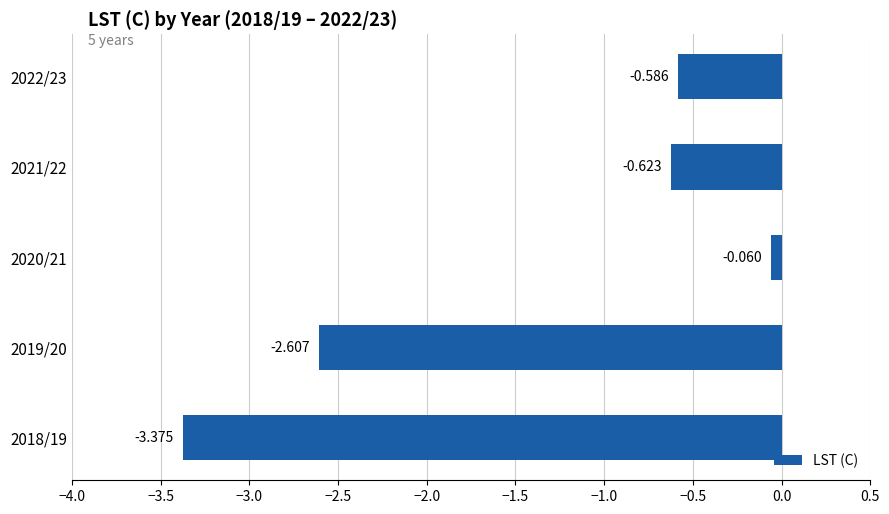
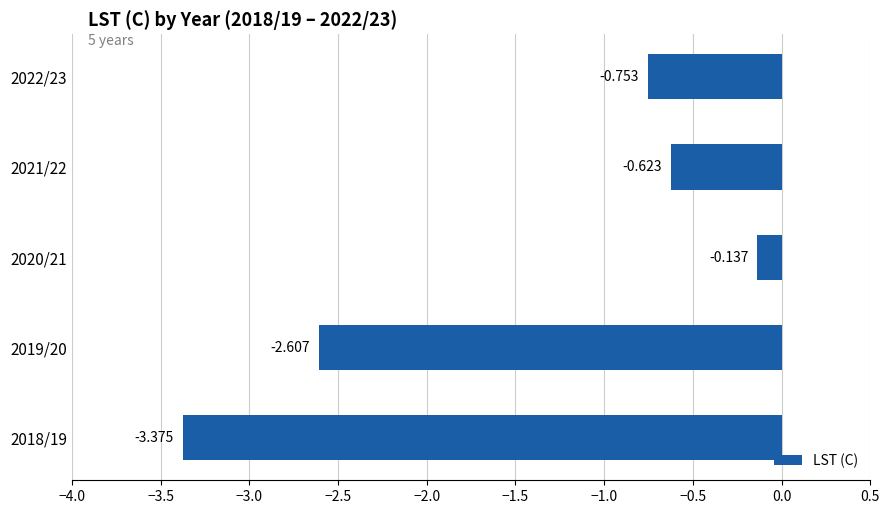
  {
-   "2022/23": -0.586,
+   "2022/23": -0.753,
    "2021/22": -0.623,
-   "2020/21": -0.060,
+   "2020/21": -0.137,
    "2019/20": -2.607,
    "2018/19": -3.375
  }
